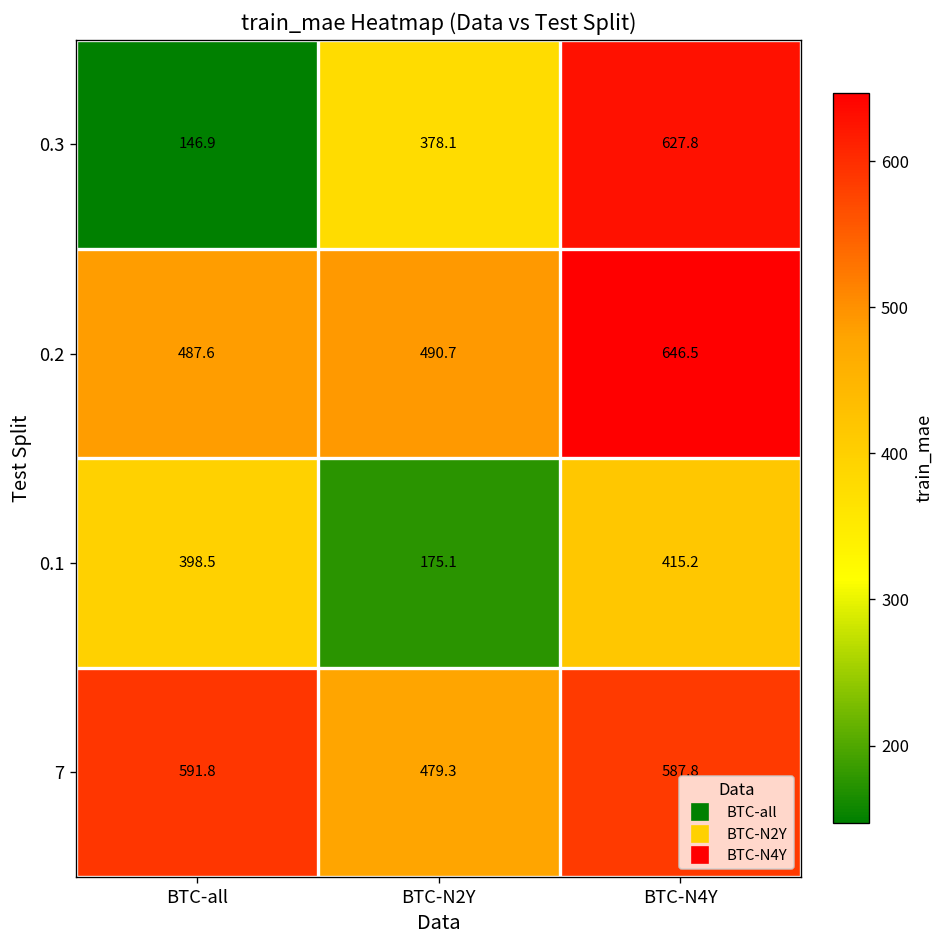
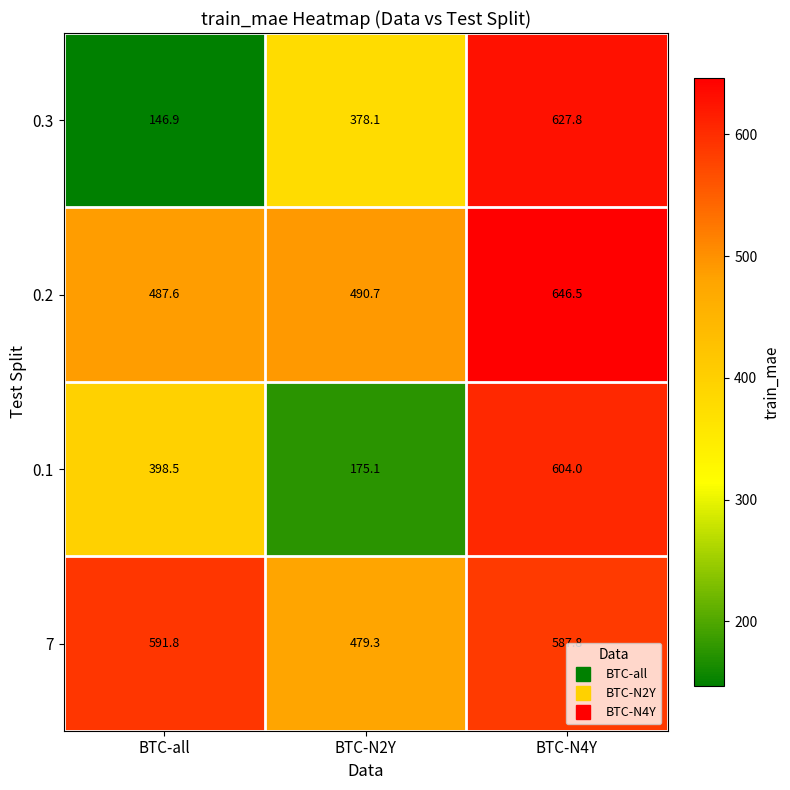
  {
    "0.3": {
      "BTC-all": 146.9,
      "BTC-N2Y": 378.1,
      "BTC-N4Y": 627.8
    },
    "0.2": {
      "BTC-all": 487.6,
      "BTC-N2Y": 490.7,
      "BTC-N4Y": 646.5
    },
    "0.1": {
      "BTC-all": 398.5,
      "BTC-N2Y": 175.1,
-     "BTC-N4Y": 415.2
+     "BTC-N4Y": 604.0
    },
    "7": {
      "BTC-all": 591.8,
      "BTC-N2Y": 479.3
    }
  }
